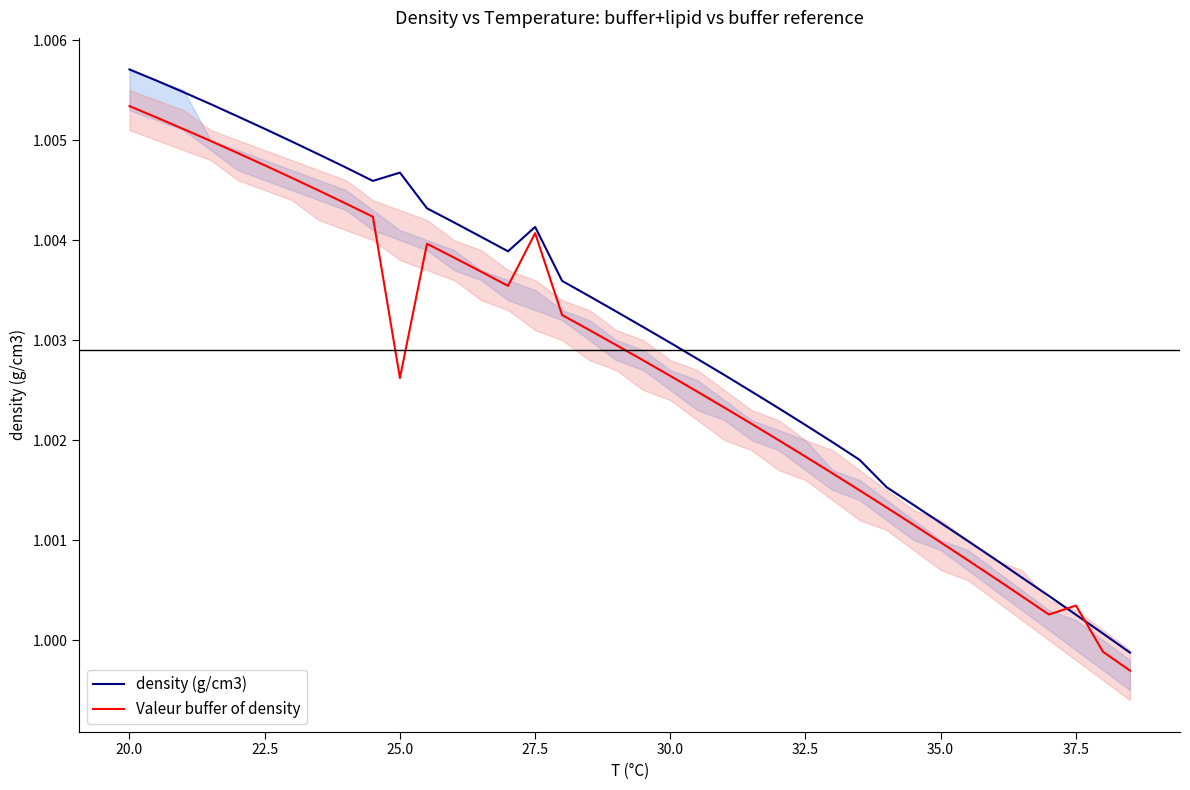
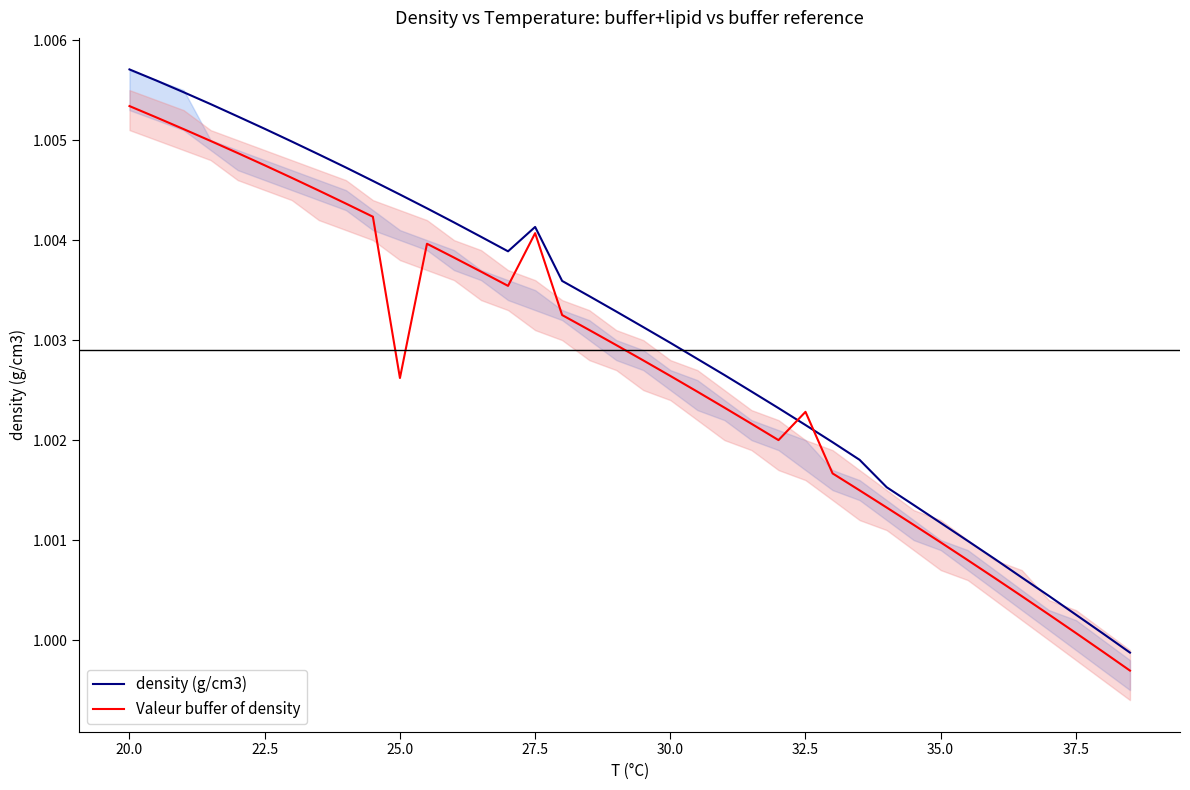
  {
    "density (g/cm3)": {
      "22.5": 1.0051,
-     "25.0": 1.0047,
+     "25.0": 1.0045,
      "27.5": 1.0041,
      "30.0": 1.0030,
      "32.5": 1.0022,
      "35.0": 1.0012,
      "37.5": 1.0003
    },
    "Valeur buffer of density": {
      "20.0": 1.0053,
      "22.5": 1.0047,
      "25.0": 1.0026,
      "27.5": 1.0041,
      "30.0": 1.0026,
-     "32.5": 1.0018,
-     "37.5": 1.0003
+     "32.5": 1.0023,
+     "37.5": 1.0001
    }
  }
